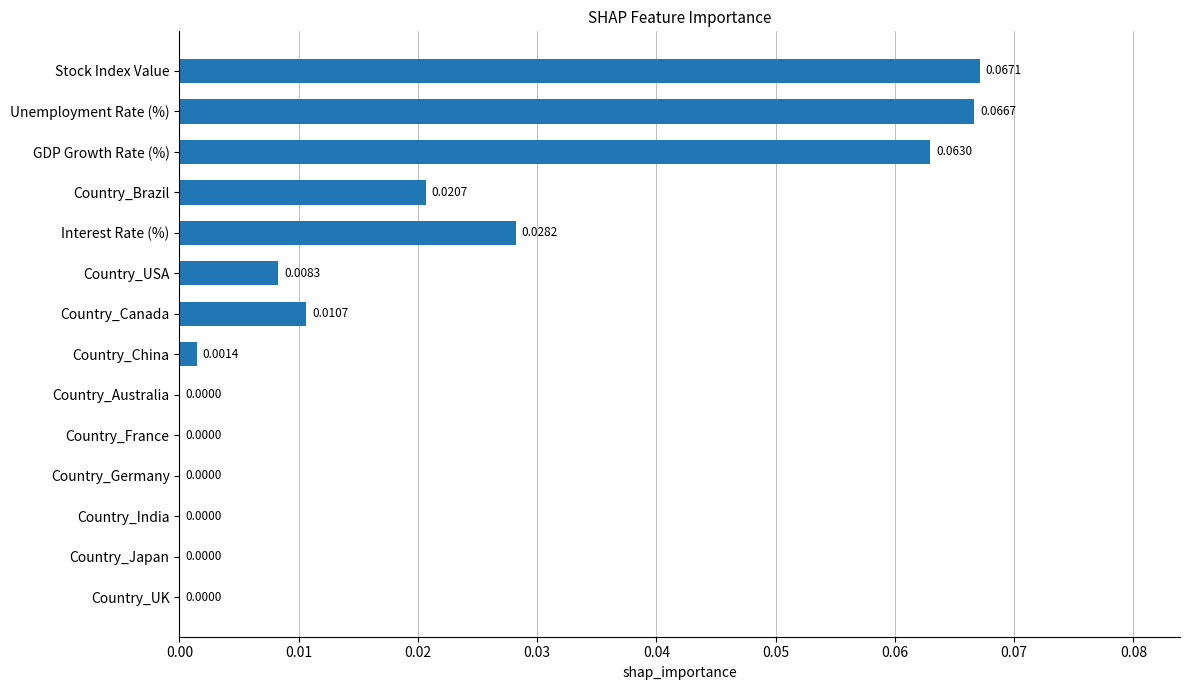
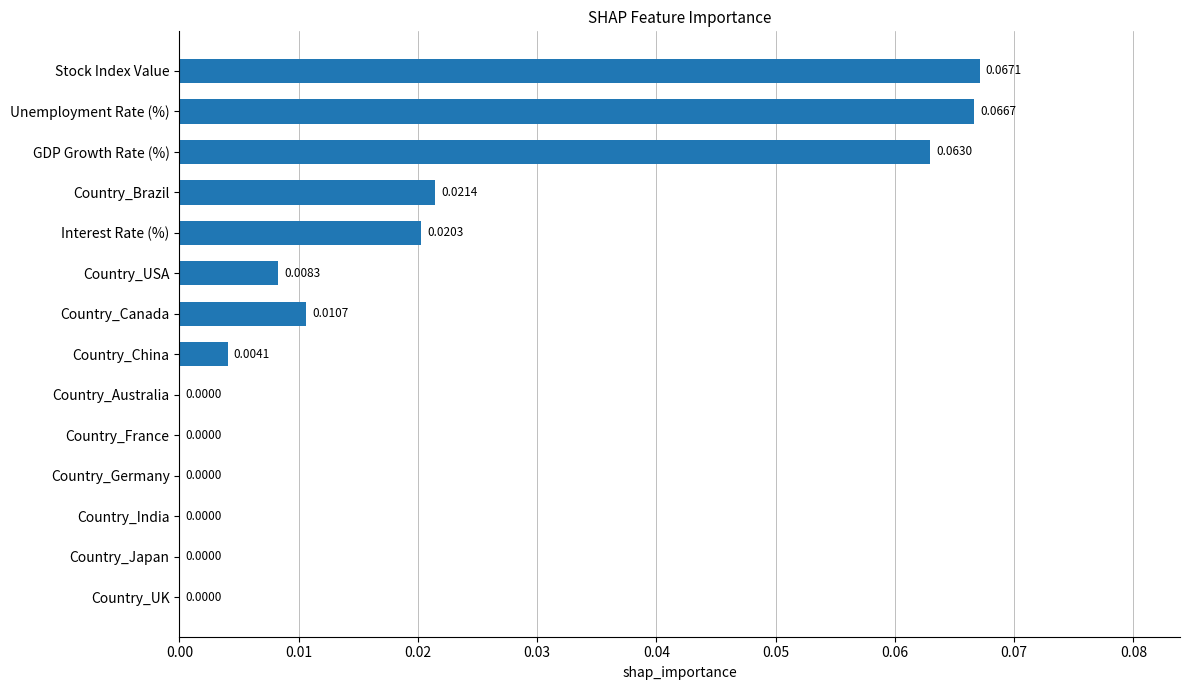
  {
    "Stock Index Value": 0.0671,
    "Unemployment Rate (%)": 0.0667,
    "GDP Growth Rate (%)": 0.0630,
-   "Country_Brazil": 0.0207,
-   "Interest Rate (%)": 0.0282,
+   "Country_Brazil": 0.0214,
+   "Interest Rate (%)": 0.0203,
    "Country_USA": 0.0083,
    "Country_Canada": 0.0107,
-   "Country_China": 0.0014,
+   "Country_China": 0.0041,
    "Country_Australia": 0.0000,
    "Country_France": 0.0000,
    "Country_Germany": 0.0000,
    "Country_India": 0.0000,
    "Country_Japan": 0.0000,
    "Country_UK": 0.0000
  }
